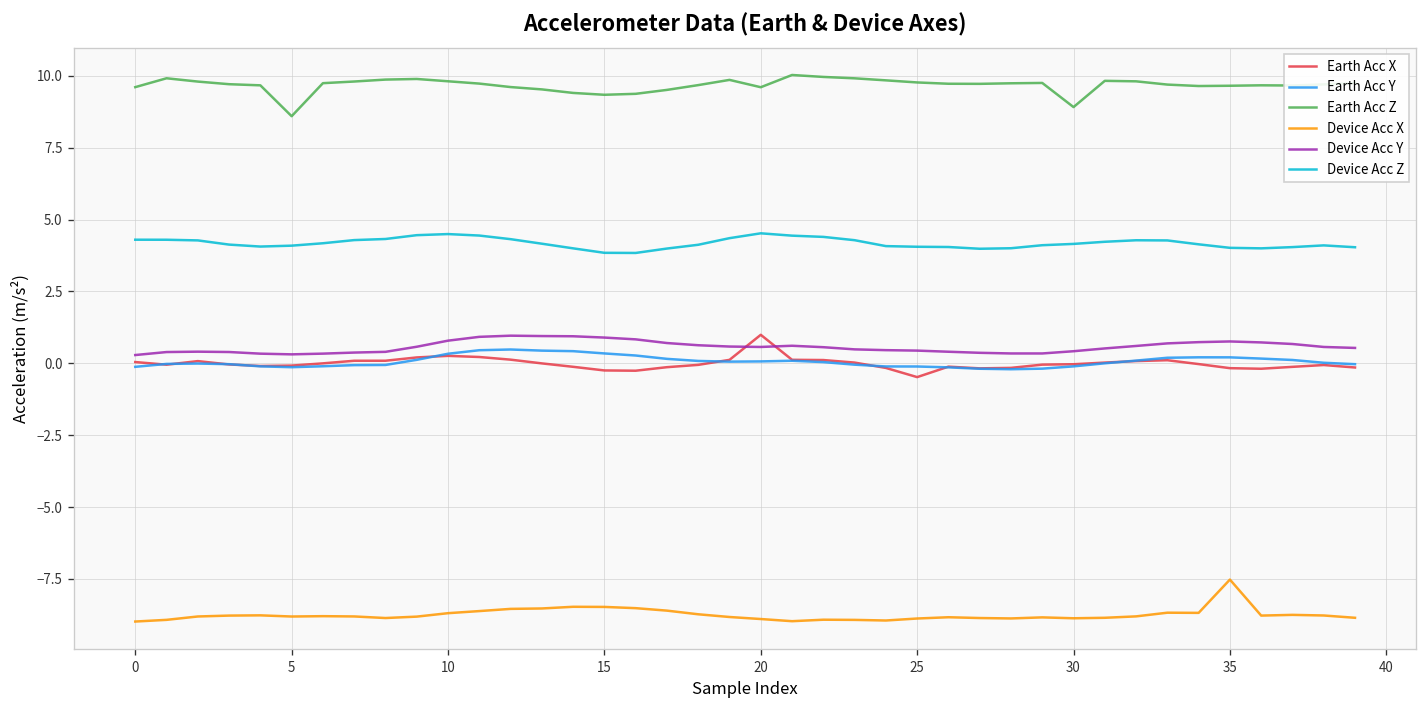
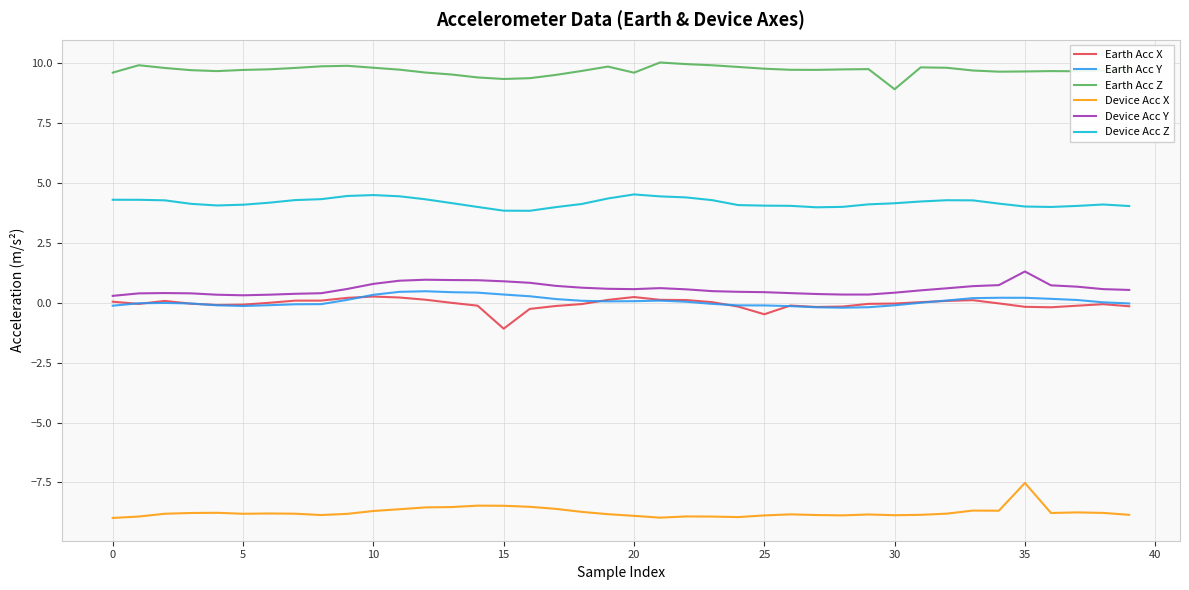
  {
    "Earth Acc X": {
      "0": 0.0,
-     "15": -0.2,
-     "20": 1.0,
+     "15": -1.1,
+     "20": 0.2,
      "25": -0.5,
      "35": -0.2
    },
    "Earth Acc Z": {
      "0": 9.6,
-     "5": 8.6,
+     "5": 9.7,
      "10": 9.8,
      "15": 9.3,
      "20": 9.6,
      "25": 9.8,
      "30": 8.9,
      "35": 9.7
    },
    "Device Acc X": {
      "0": -9.0,
      "5": -8.8,
      "10": -8.7,
      "15": -8.5,
      "20": -8.9,
      "25": -8.9,
      "30": -8.9,
      "35": -7.5
    },
    "Device Acc Y": {
      "0": 0.3,
      "5": 0.3,
      "10": 0.8,
      "15": 0.9,
      "20": 0.6,
      "25": 0.4,
      "30": 0.4,
-     "35": 0.8
+     "35": 1.3
    }
  }
